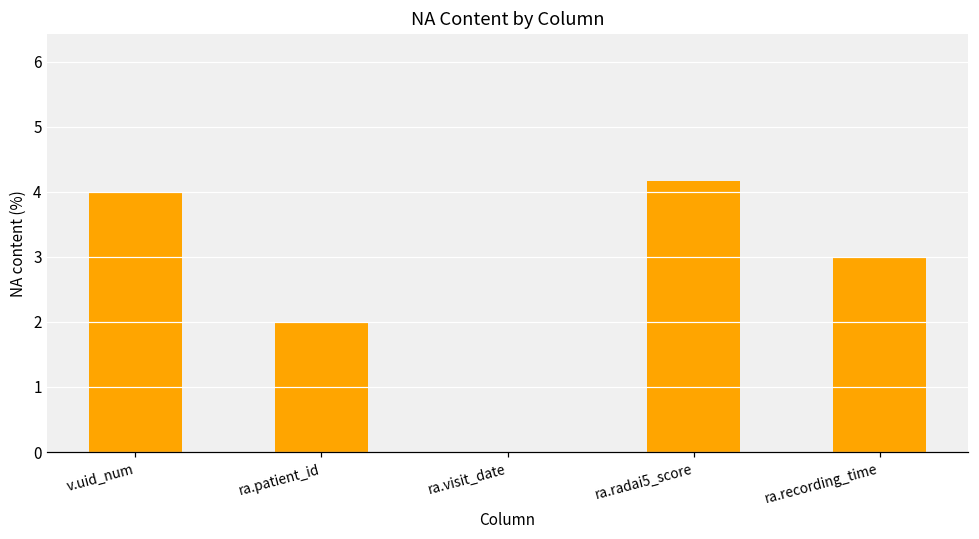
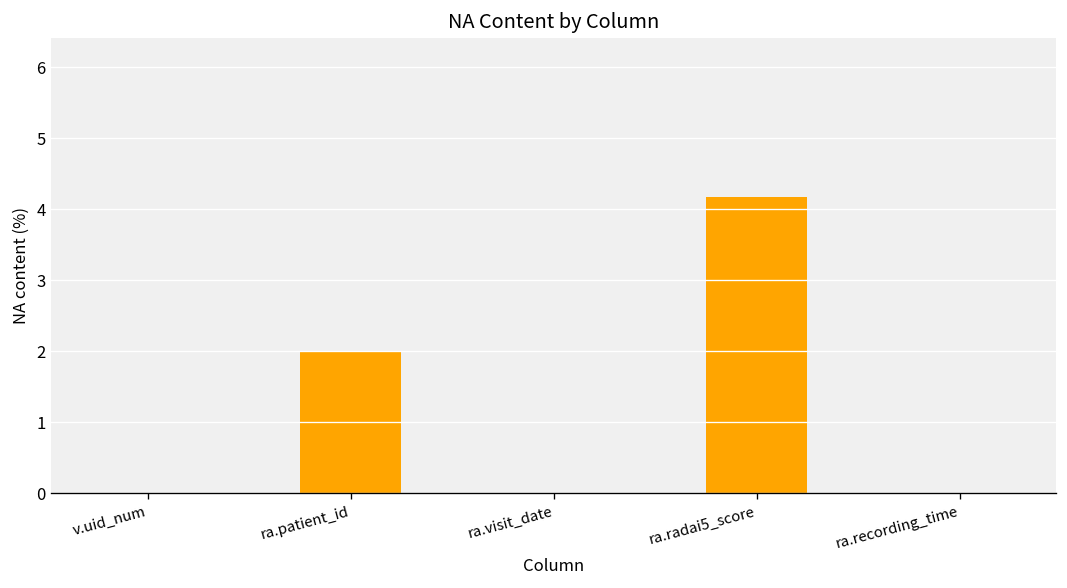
  {
-   "v.uid_num": 4,
+   "v.uid_num": 0,
    "ra.patient_id": 2,
    "ra.visit_date": 0,
    "ra.radai5_score": 4.2,
-   "ra.recording_time": 3
+   "ra.recording_time": 0
  }
